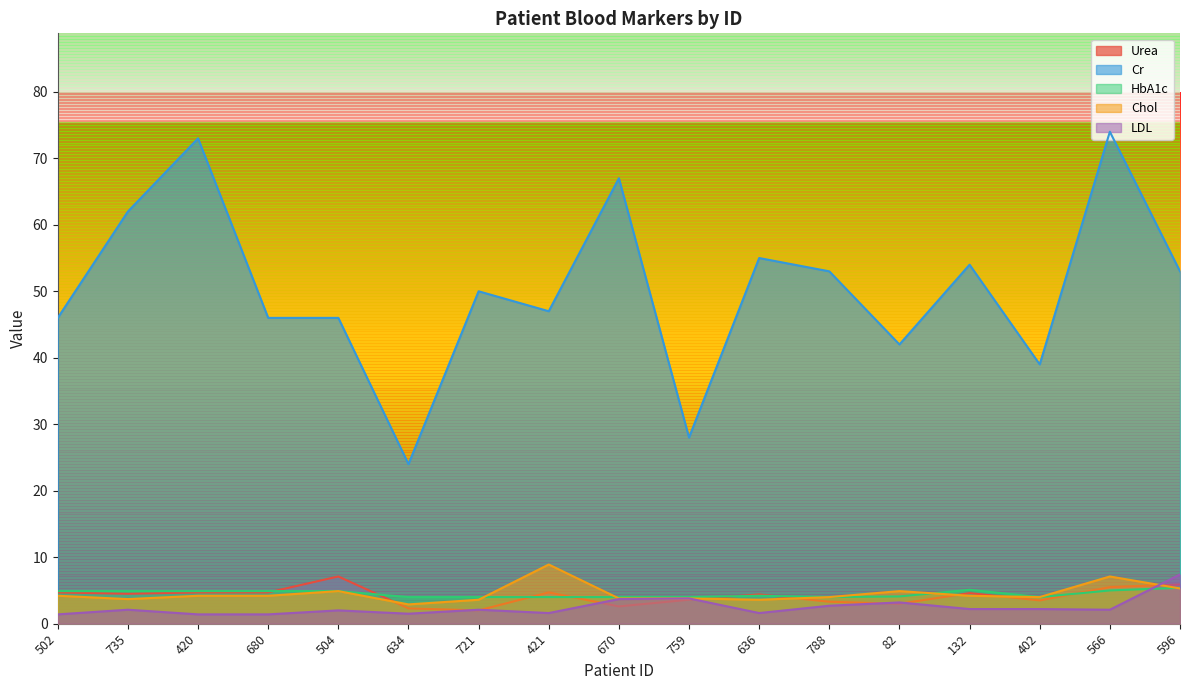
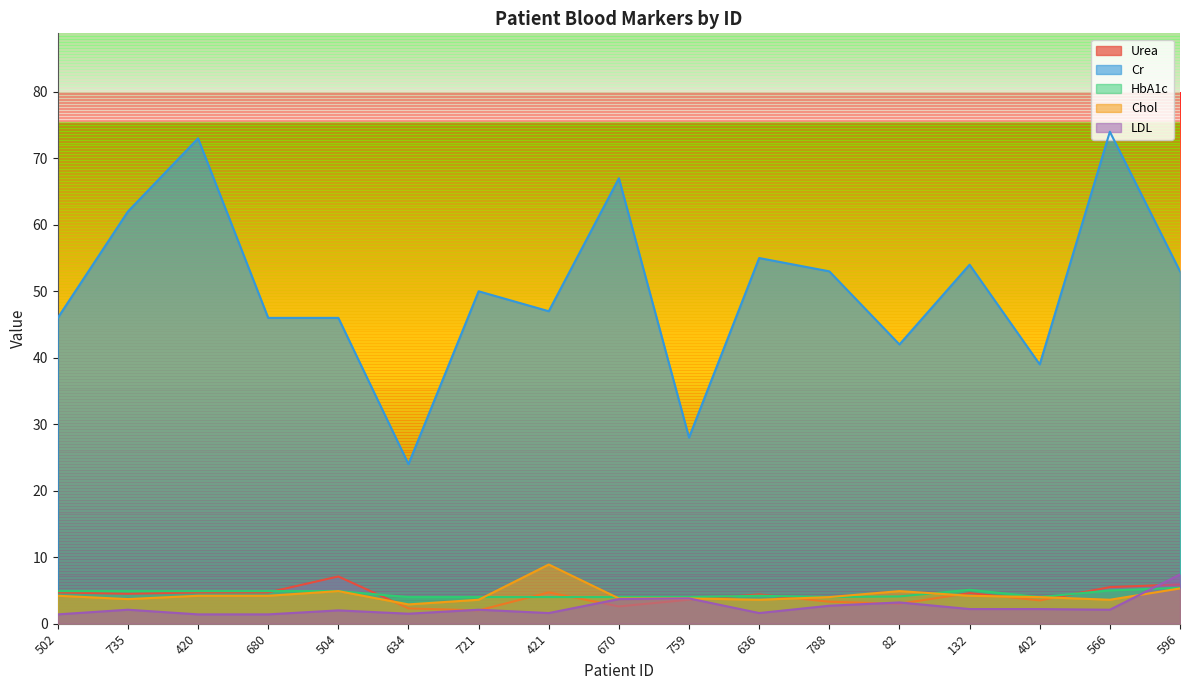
  {
    "Urea": {
      "735": 5,
      "504": 7,
      "634": 2,
      "421": 5,
      "670": 3,
      "788": 3,
      "132": 5,
      "402": 4,
      "566": 6,
      "596": 6
    },
    "Cr": {
      "502": 46,
      "735": 62,
      "420": 73,
      "680": 46,
      "504": 46,
      "634": 24,
      "721": 50,
      "421": 47,
      "670": 67,
      "759": 28,
      "636": 55,
      "788": 53,
      "82": 42,
      "132": 54,
      "402": 39,
      "596": 53
    },
    "HbA1c": {
      "735": 5,
      "634": 4,
      "721": 4,
      "421": 4,
      "82": 4,
      "132": 5,
      "566": 5
    },
    "Chol": {
      "502": 4,
      "735": 4,
      "420": 4,
      "680": 4,
      "634": 3,
      "721": 4,
      "421": 9,
      "636": 4,
      "82": 5,
      "132": 4,
-     "566": 7
+     "566": 4
    },
    "LDL": {
      "502": 1,
      "735": 2,
      "420": 1,
      "680": 1,
      "504": 2,
      "634": 2,
      "421": 2,
      "636": 2,
      "788": 3,
      "132": 2,
      "402": 2,
      "566": 2,
      "596": 7
    }
  }
